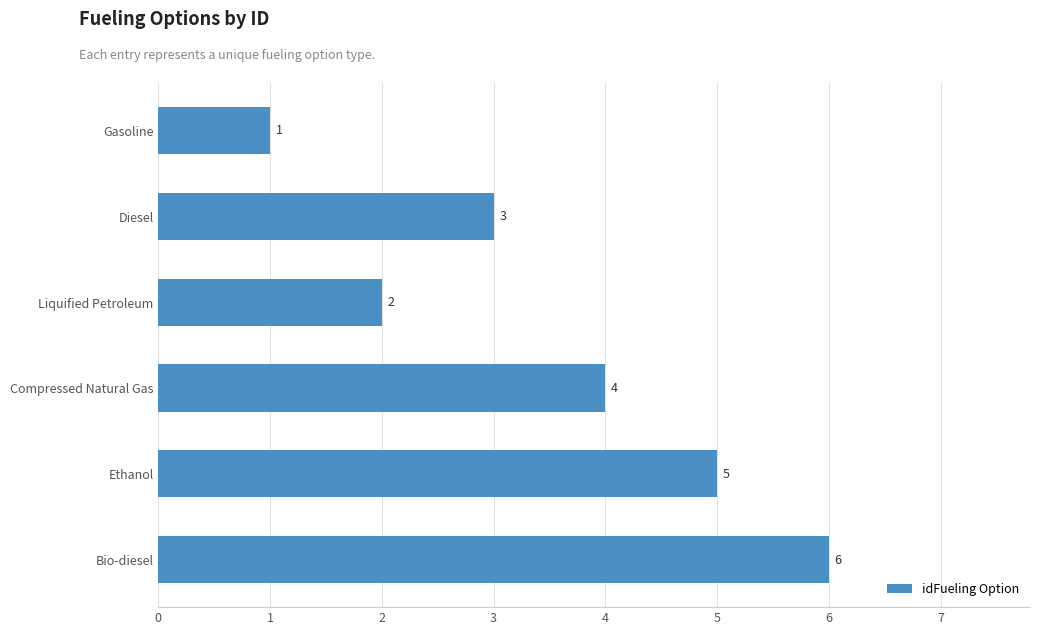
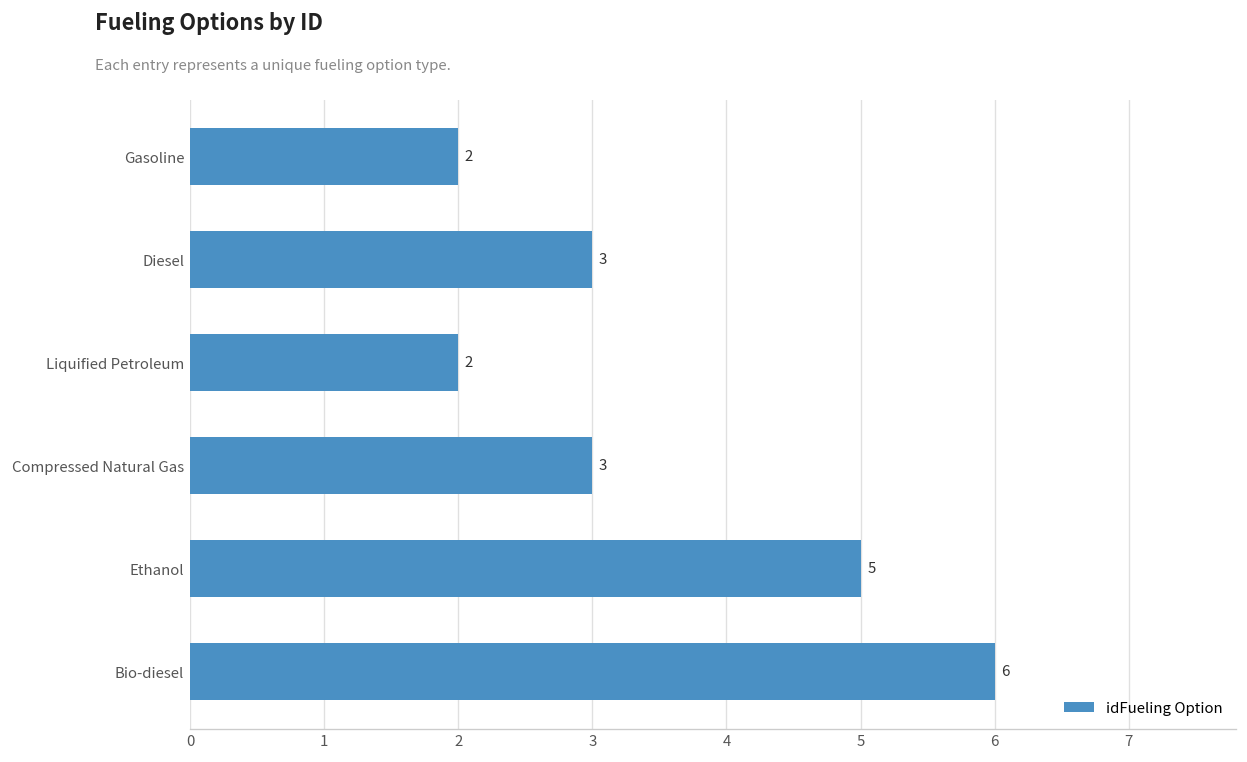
  {
-   "Gasoline": 1,
+   "Gasoline": 2,
    "Diesel": 3,
    "Liquified Petroleum": 2,
-   "Compressed Natural Gas": 4,
+   "Compressed Natural Gas": 3,
    "Ethanol": 5,
    "Bio-diesel": 6
  }
